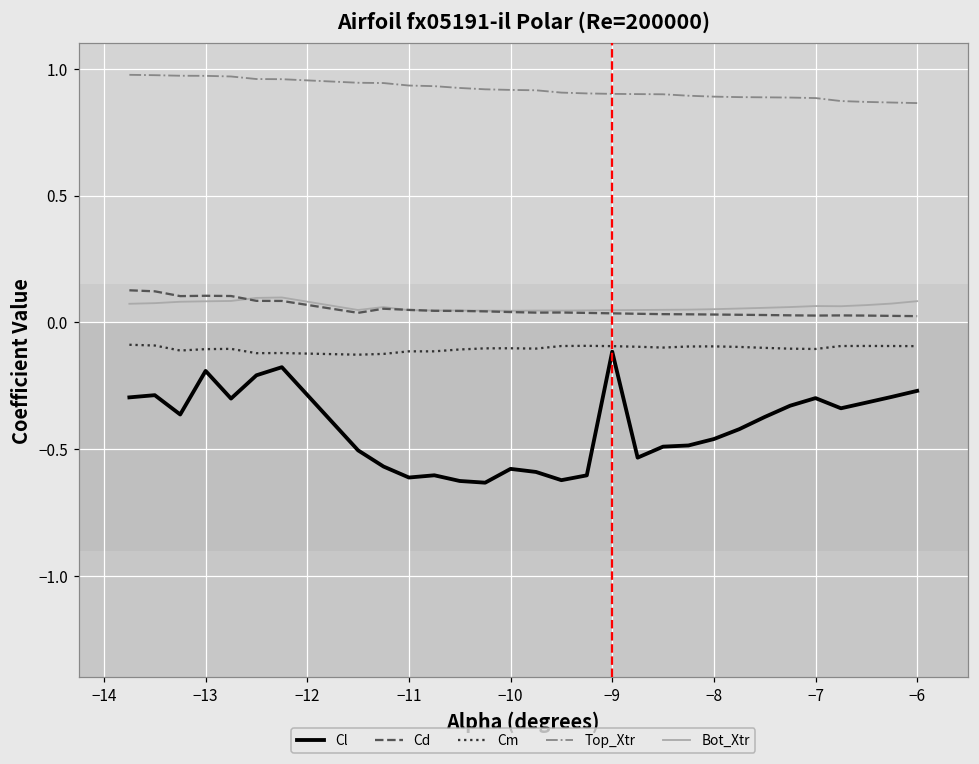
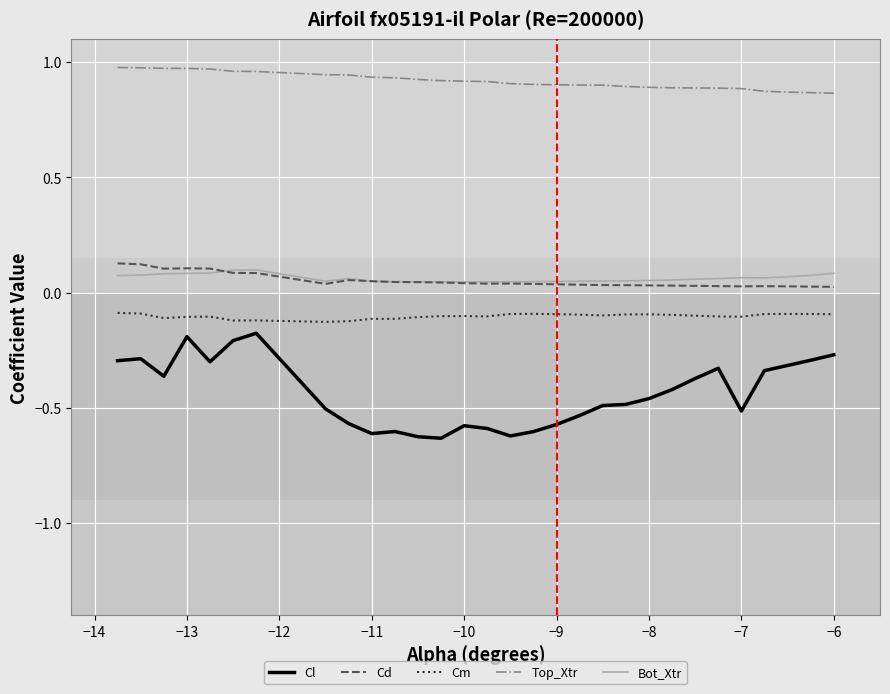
  {
    "Cl": {
      "−13": -0.19,
      "−11": -0.61,
      "−10": -0.58,
-     "−9": -0.12,
+     "−9": -0.57,
      "−8": -0.46,
-     "−7": -0.30,
+     "−7": -0.51,
      "−6": -0.27
    }
  }
